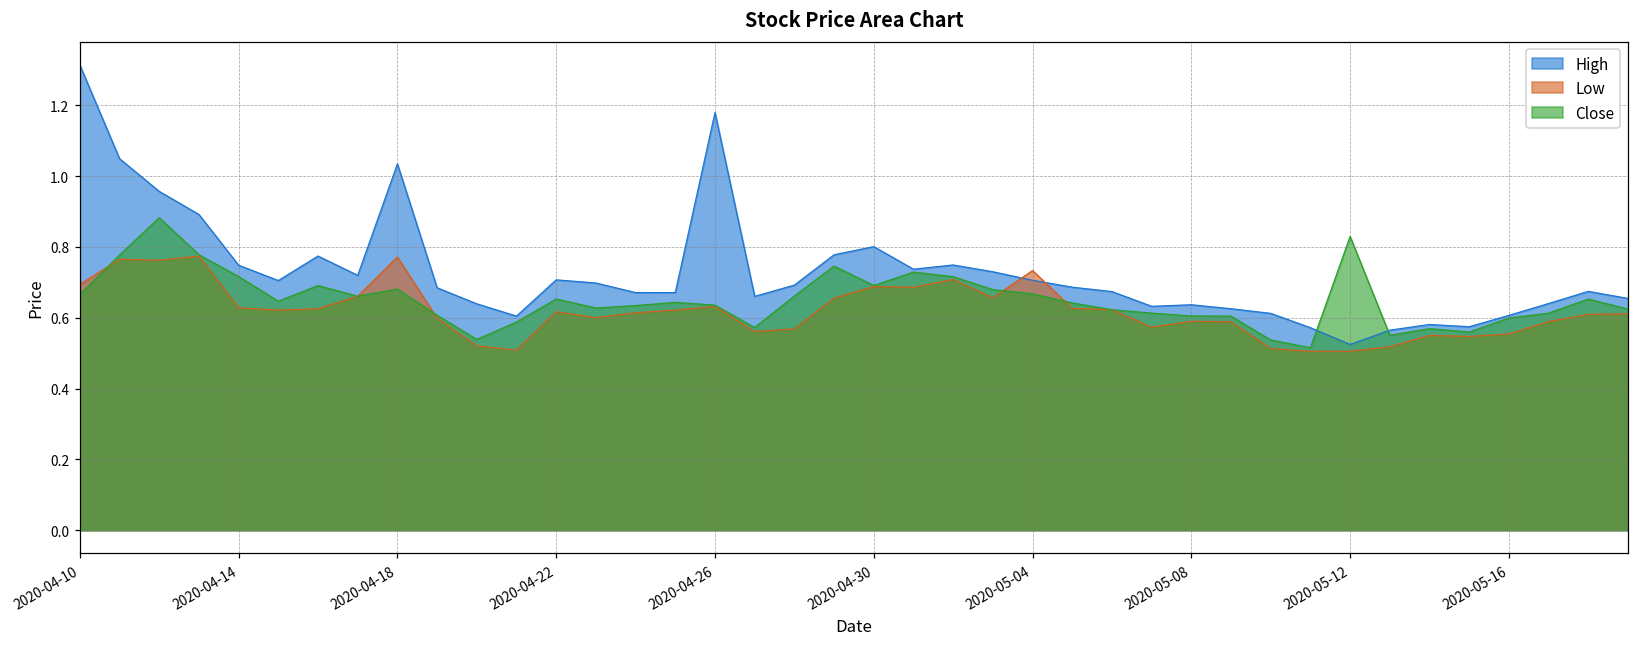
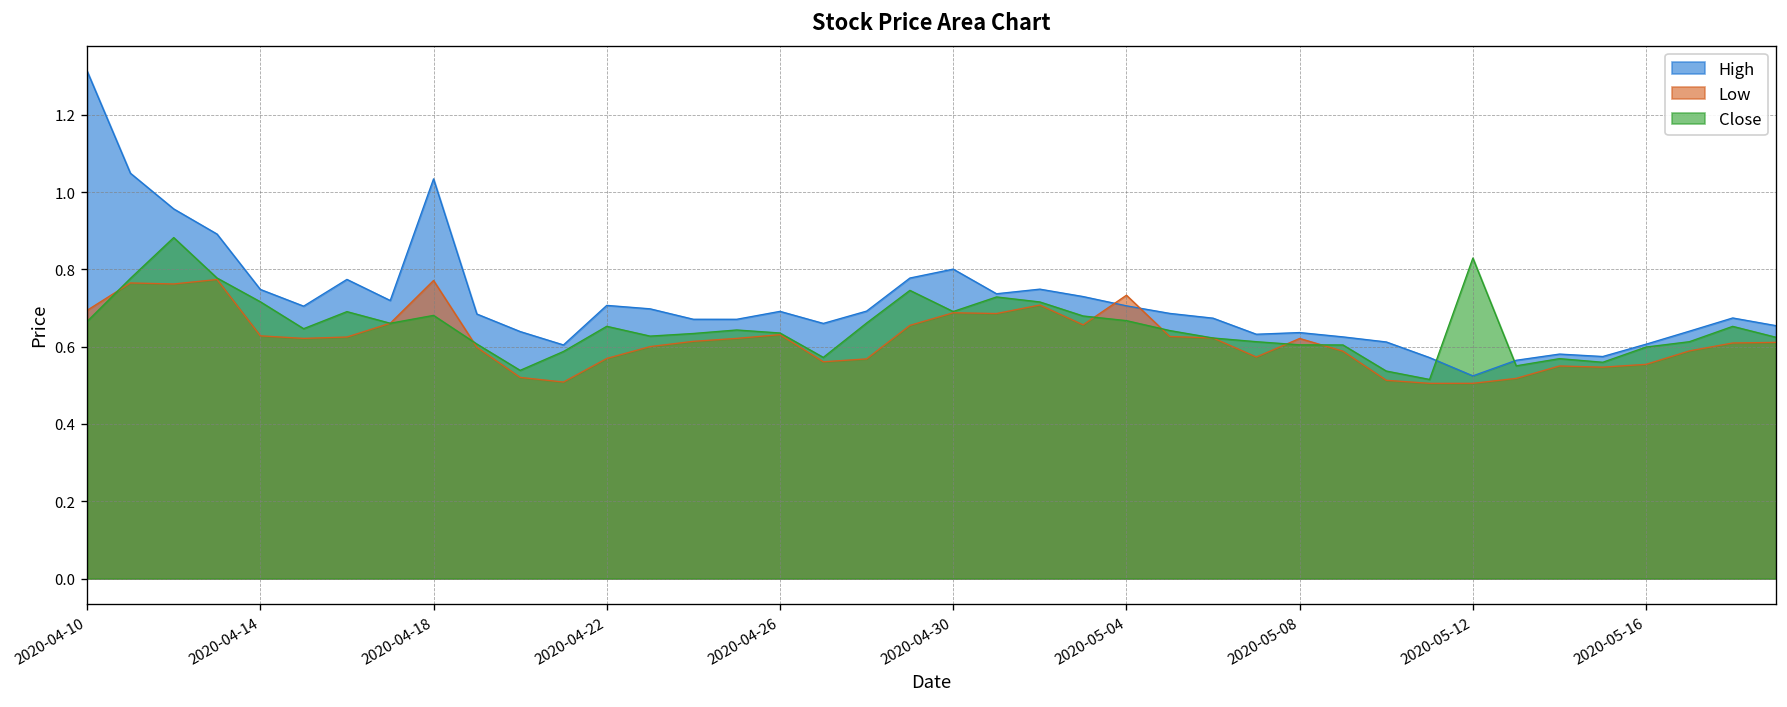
  {
    "High": {
      "2020-04-10": 1.31,
      "2020-04-14": 0.75,
      "2020-04-18": 1.03,
      "2020-04-22": 0.71,
-     "2020-04-26": 1.18,
+     "2020-04-26": 0.69,
      "2020-04-30": 0.80,
      "2020-05-04": 0.71,
      "2020-05-08": 0.64,
      "2020-05-12": 0.52
    },
    "Low": {
      "2020-04-10": 0.69,
      "2020-04-14": 0.63,
      "2020-04-18": 0.77,
-     "2020-04-22": 0.62,
+     "2020-04-22": 0.57,
      "2020-05-04": 0.73,
-     "2020-05-08": 0.59,
+     "2020-05-08": 0.62,
      "2020-05-12": 0.51,
      "2020-05-16": 0.55
    },
    "Close": {
      "2020-04-10": 0.67,
      "2020-04-14": 0.72,
      "2020-04-18": 0.68,
      "2020-04-22": 0.65,
      "2020-05-04": 0.67,
      "2020-05-08": 0.60,
      "2020-05-12": 0.83
    }
  }
